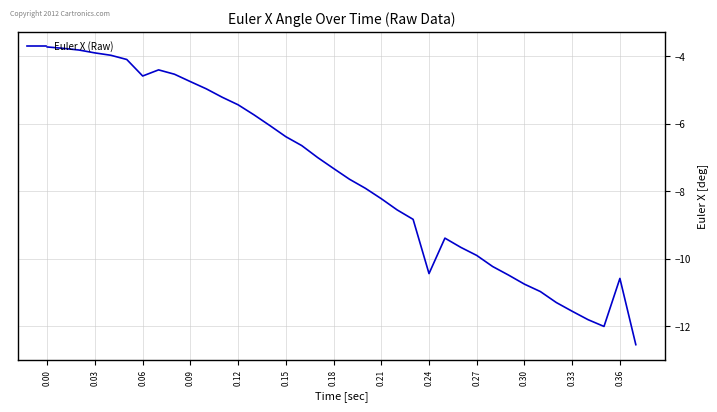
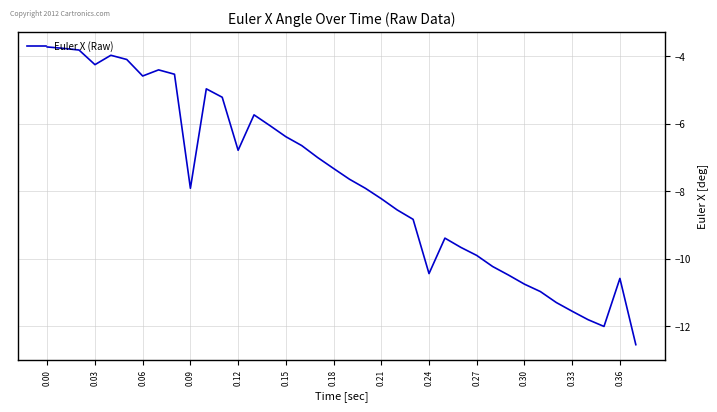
  {
    "0.00": -3.7,
-   "0.03": -3.9,
+   "0.03": -4.2,
    "0.06": -4.6,
-   "0.09": -4.7,
-   "0.12": -5.4,
+   "0.09": -7.9,
+   "0.12": -6.8,
    "0.15": -6.4,
    "0.18": -7.3,
    "0.21": -8.2,
    "0.24": -10.4,
    "0.27": -9.9,
    "0.30": -10.7,
    "0.33": -11.6,
    "0.36": -10.6
  }
